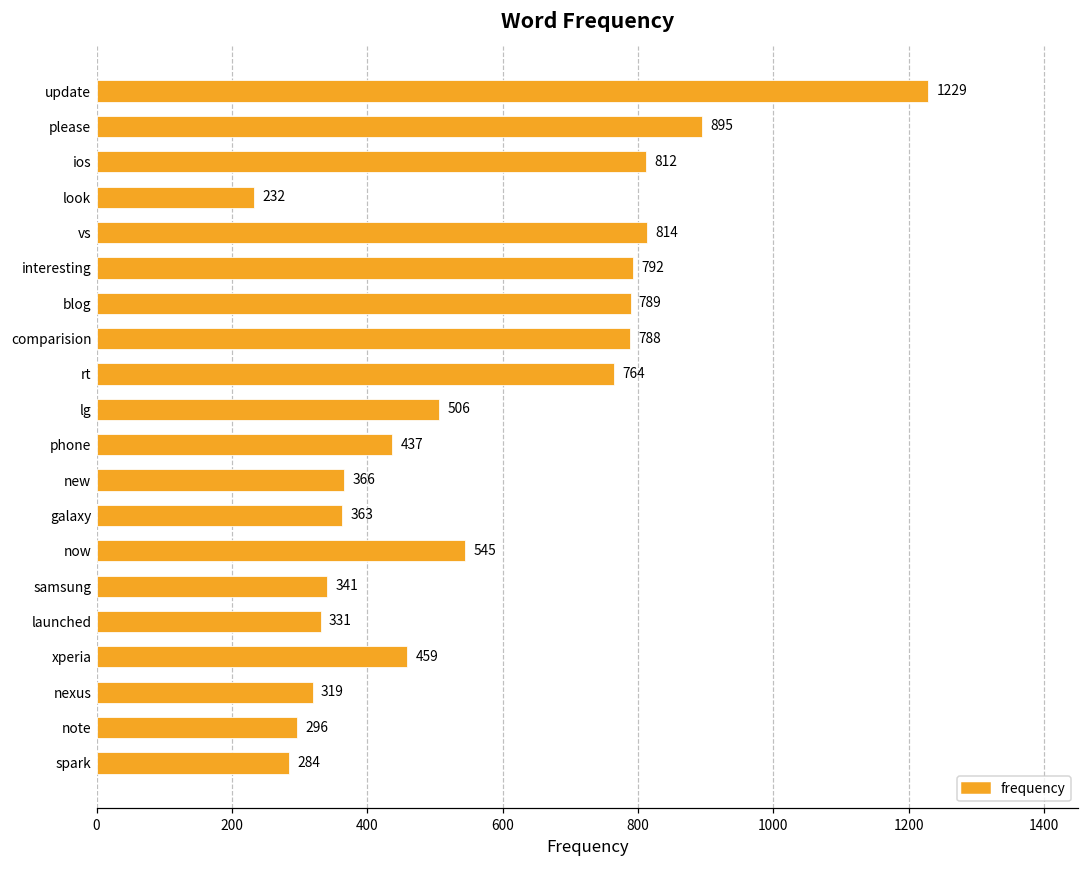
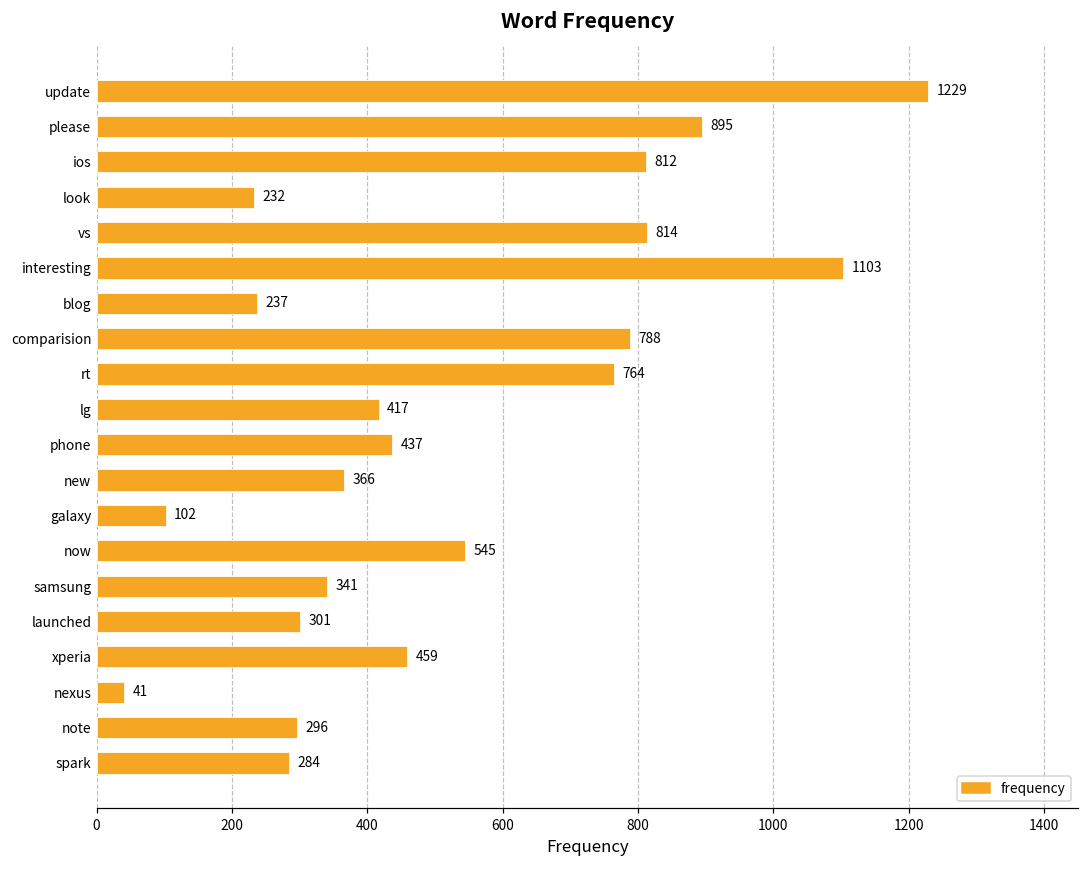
  {
    "update": 1229,
    "please": 895,
    "ios": 812,
    "look": 232,
    "vs": 814,
-   "interesting": 792,
-   "blog": 789,
+   "interesting": 1103,
+   "blog": 237,
    "comparision": 788,
    "rt": 764,
-   "lg": 506,
+   "lg": 417,
    "phone": 437,
    "new": 366,
-   "galaxy": 363,
+   "galaxy": 102,
    "now": 545,
    "samsung": 341,
-   "launched": 331,
+   "launched": 301,
    "xperia": 459,
-   "nexus": 319,
+   "nexus": 41,
    "note": 296,
    "spark": 284
  }
